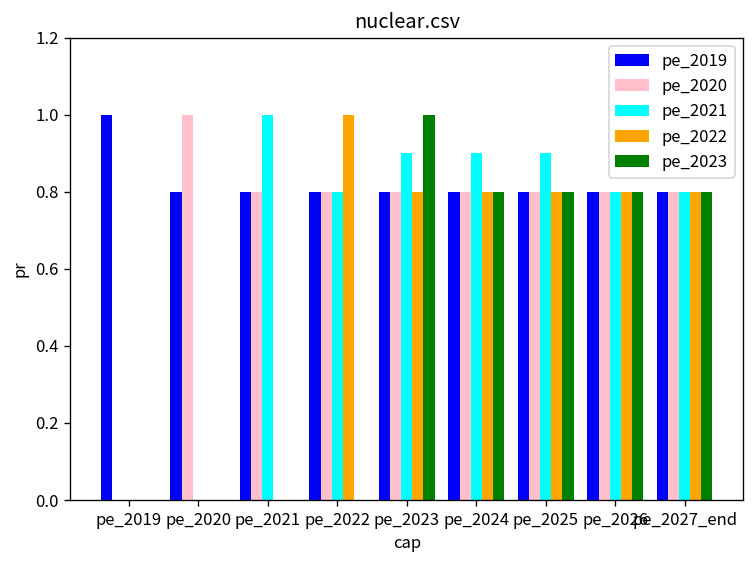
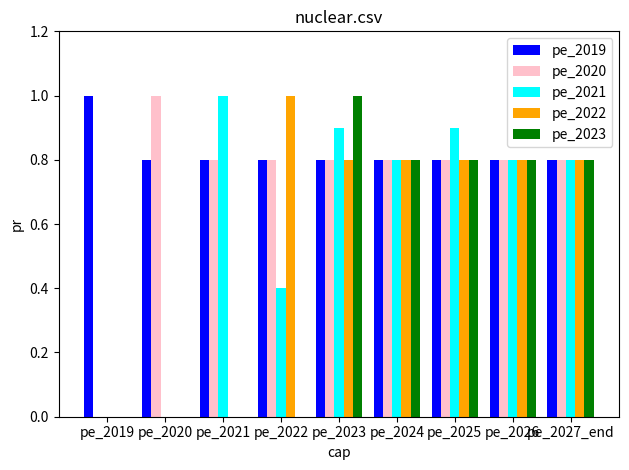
  {
    "pe_2021": {
      "pe_2019": 0.0,
      "pe_2020": 0.0,
      "pe_2021": 1.0,
-     "pe_2022": 0.8,
+     "pe_2022": 0.4,
      "pe_2023": 0.9,
-     "pe_2024": 0.9,
+     "pe_2024": 0.8,
      "pe_2025": 0.9
    }
  }
